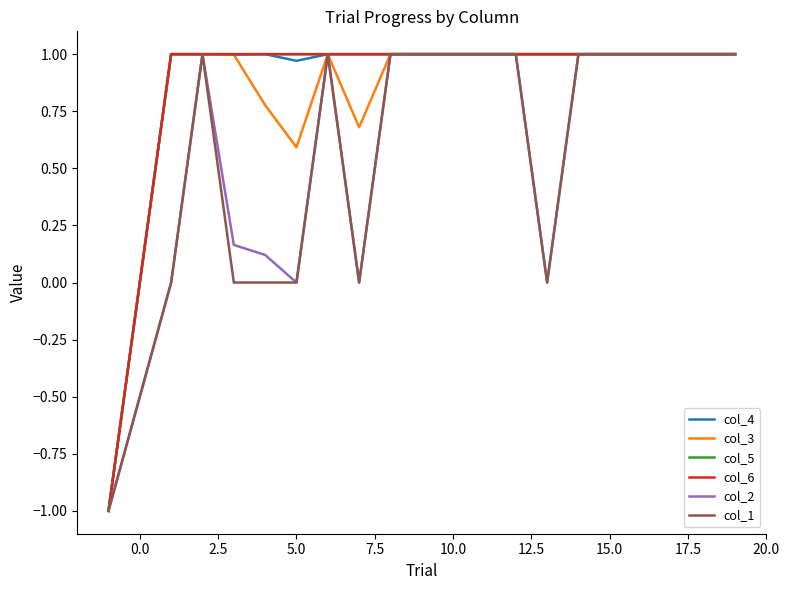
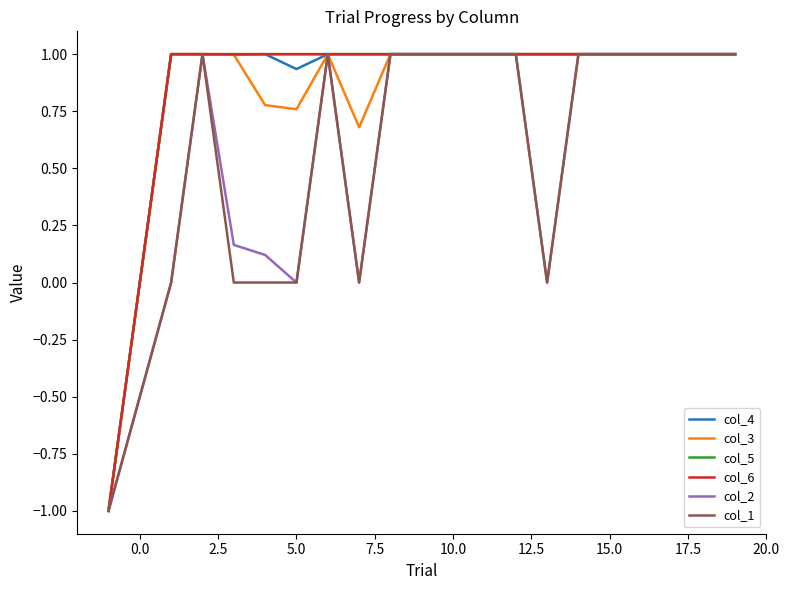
  {
    "col_4": {
-     "5.0": 0.97
+     "5.0": 0.93
    },
    "col_3": {
-     "5.0": 0.59
+     "5.0": 0.76
    },
    "col_6": {
      "5.0": 1.00
    }
  }
